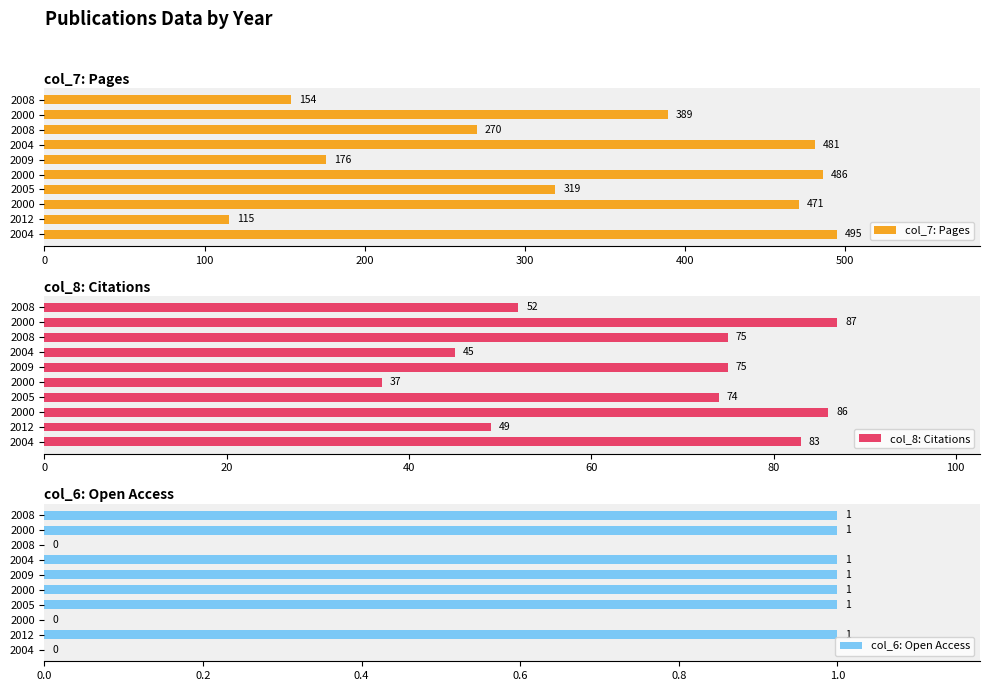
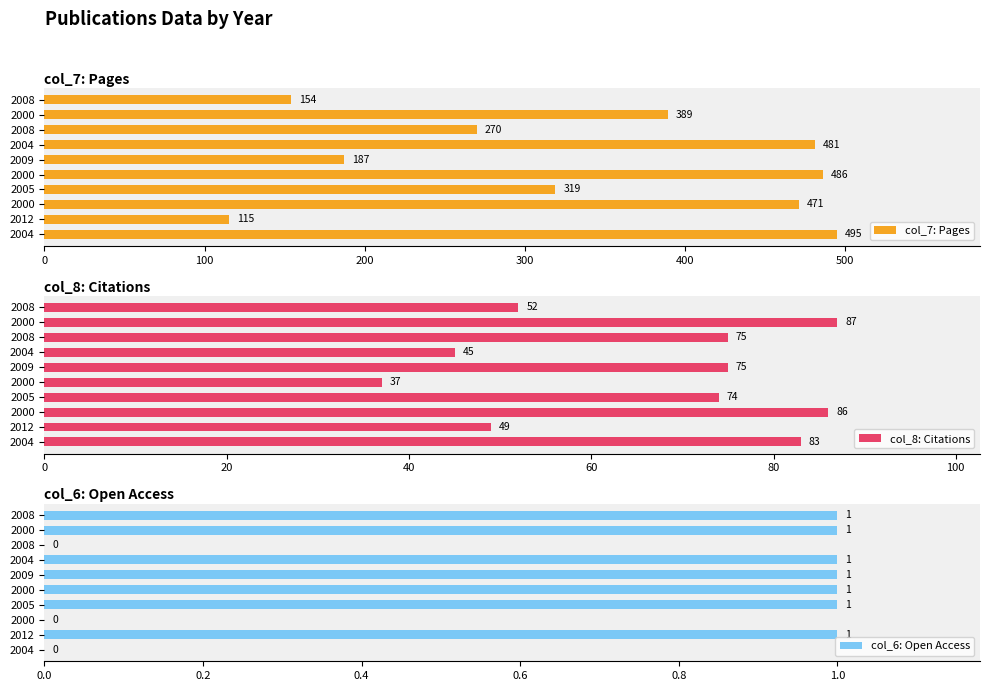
  {
    "col_7: Pages": {
-     "2009": 176,
+     "2009": 187,
      "2005": 319,
      "2012": 115
    },
    "col_8: Citations": {
      "2009": 75,
      "2005": 74,
      "2012": 49
    },
    "col_6: Open Access": {
      "2009": 1,
      "2005": 1
    }
  }
